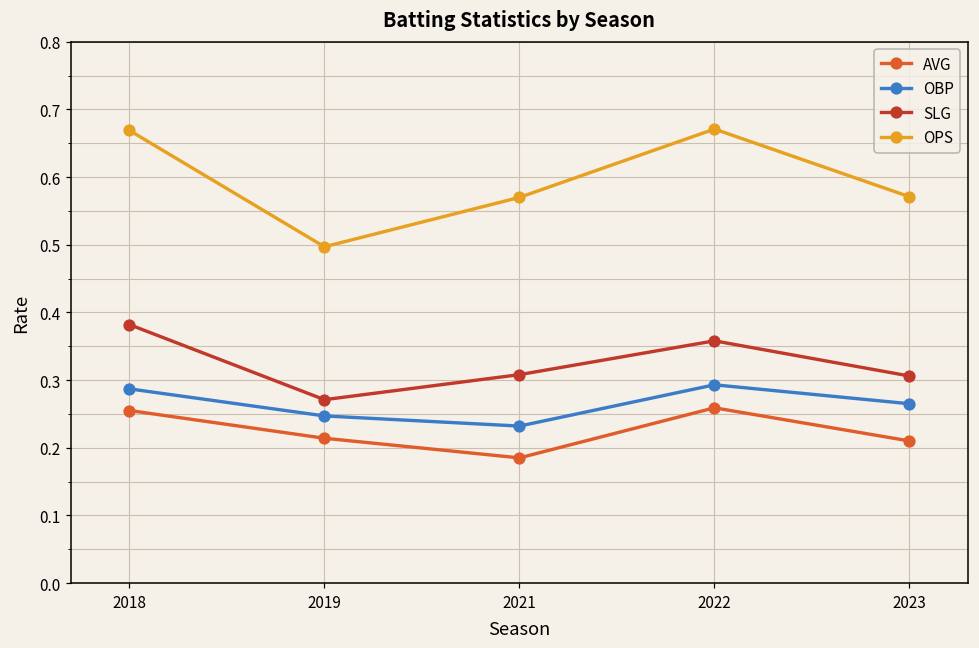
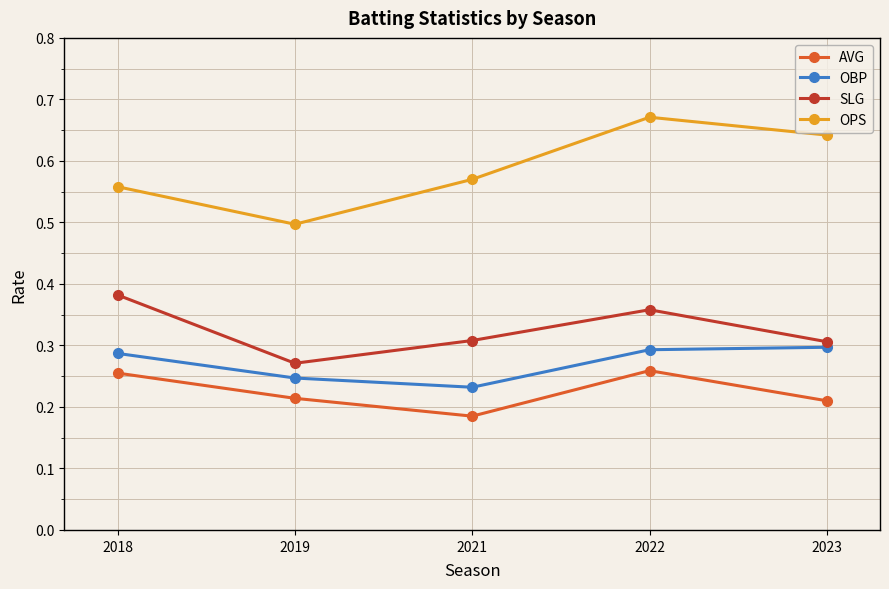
  {
    "OBP": {
      "2018": 0.29,
      "2019": 0.25,
      "2021": 0.23,
      "2022": 0.29,
-     "2023": 0.27
+     "2023": 0.30
    },
    "OPS": {
-     "2018": 0.67,
+     "2018": 0.56,
      "2019": 0.50,
      "2021": 0.57,
      "2022": 0.67,
-     "2023": 0.57
+     "2023": 0.64
    }
  }
